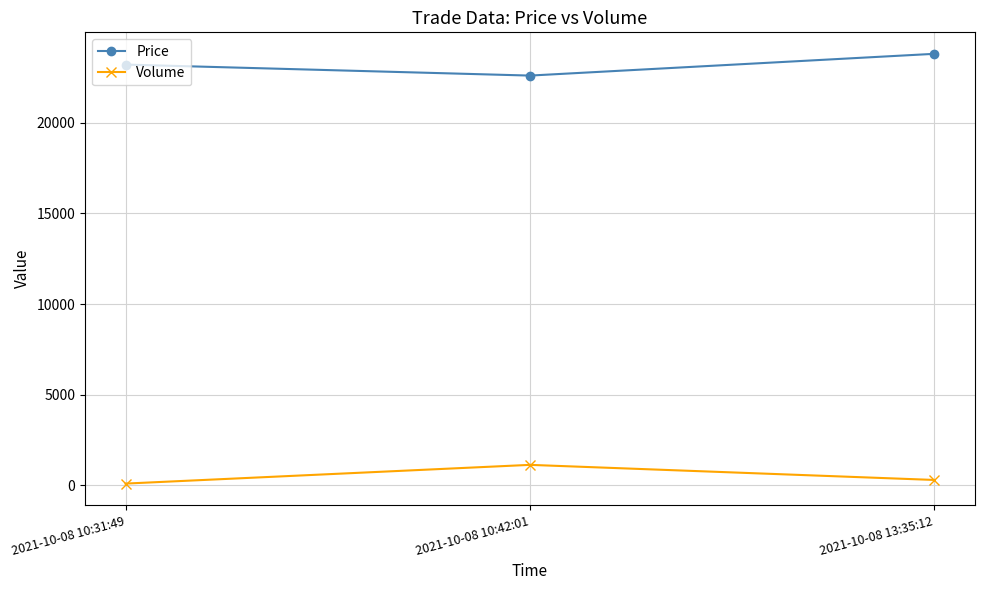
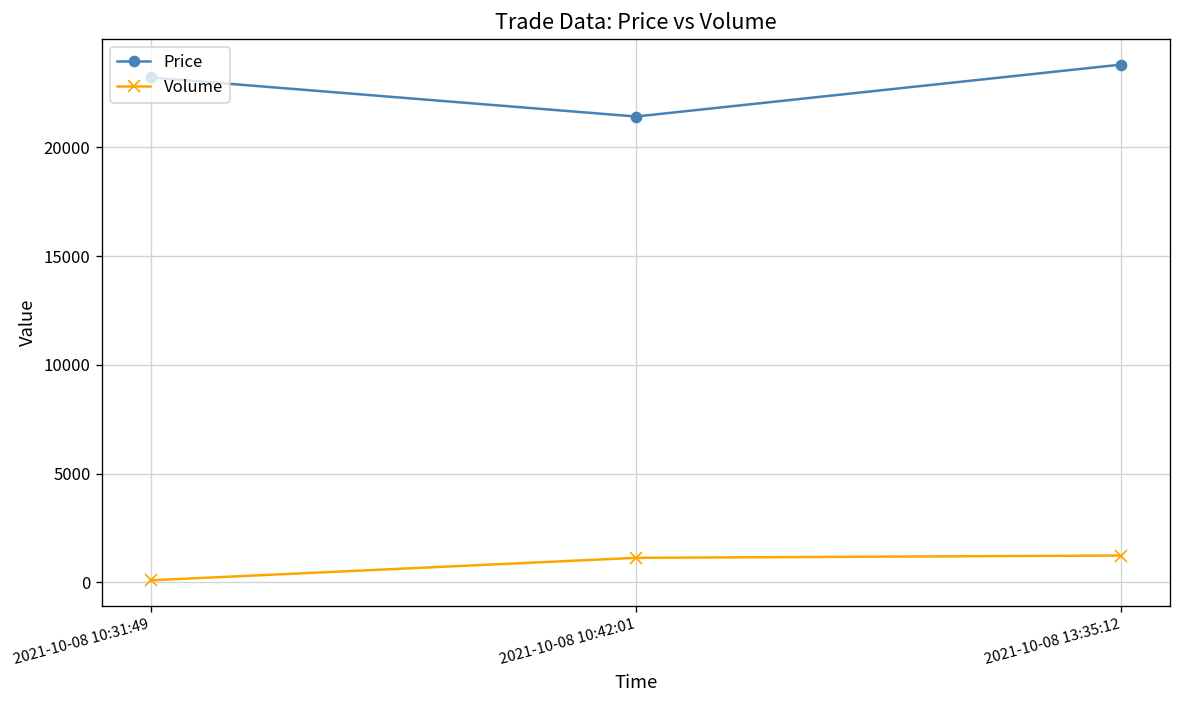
  {
    "Price": {
-     "2021-10-08 10:42:01": 22600,
+     "2021-10-08 10:42:01": 21400,
      "2021-10-08 13:35:12": 23800
    },
    "Volume": {
      "2021-10-08 10:31:49": 100,
      "2021-10-08 10:42:01": 1100,
-     "2021-10-08 13:35:12": 300
+     "2021-10-08 13:35:12": 1200
    }
  }
